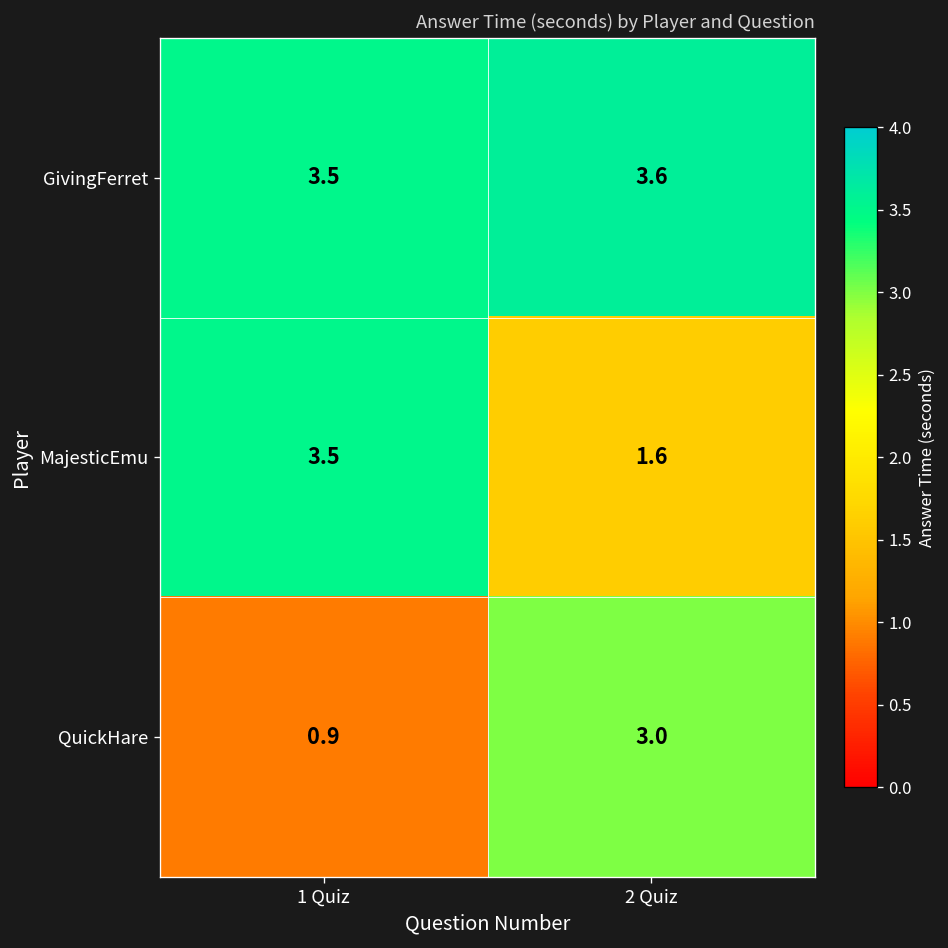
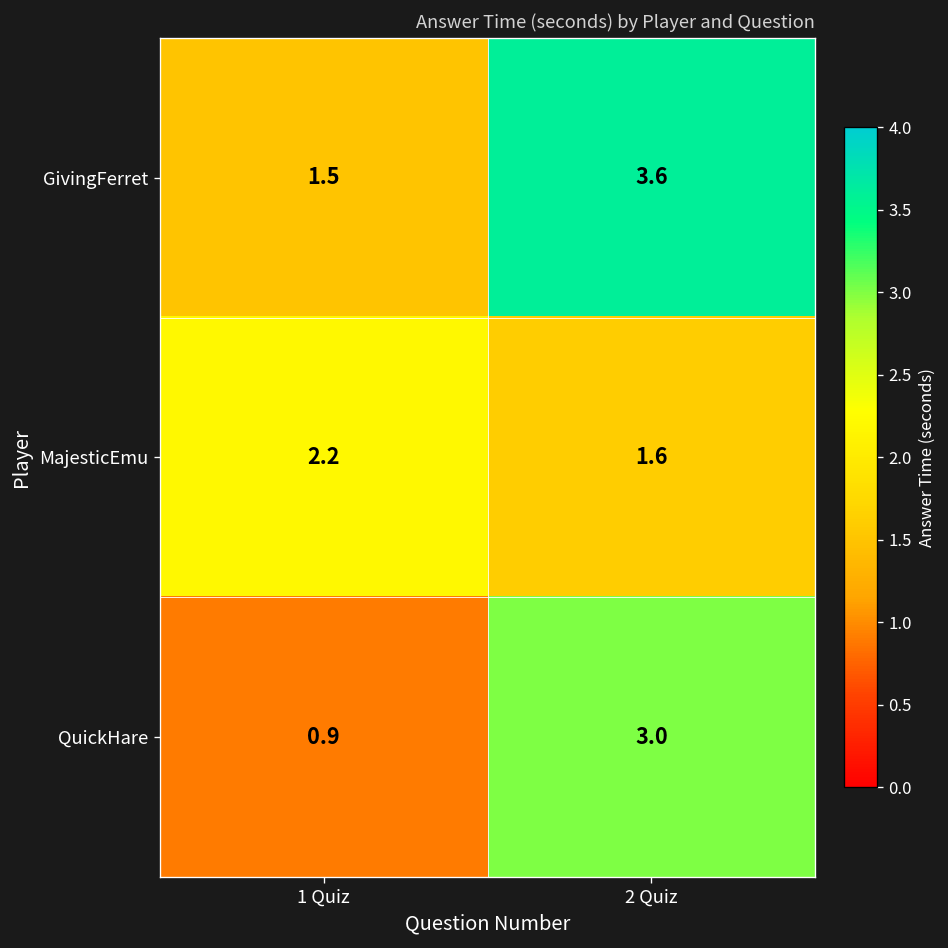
  {
    "GivingFerret": {
-     "1 Quiz": 3.5,
+     "1 Quiz": 1.5,
      "2 Quiz": 3.6
    },
    "MajesticEmu": {
-     "1 Quiz": 3.5,
+     "1 Quiz": 2.2,
      "2 Quiz": 1.6
    },
    "QuickHare": {
      "1 Quiz": 0.9,
      "2 Quiz": 3.0
    }
  }
